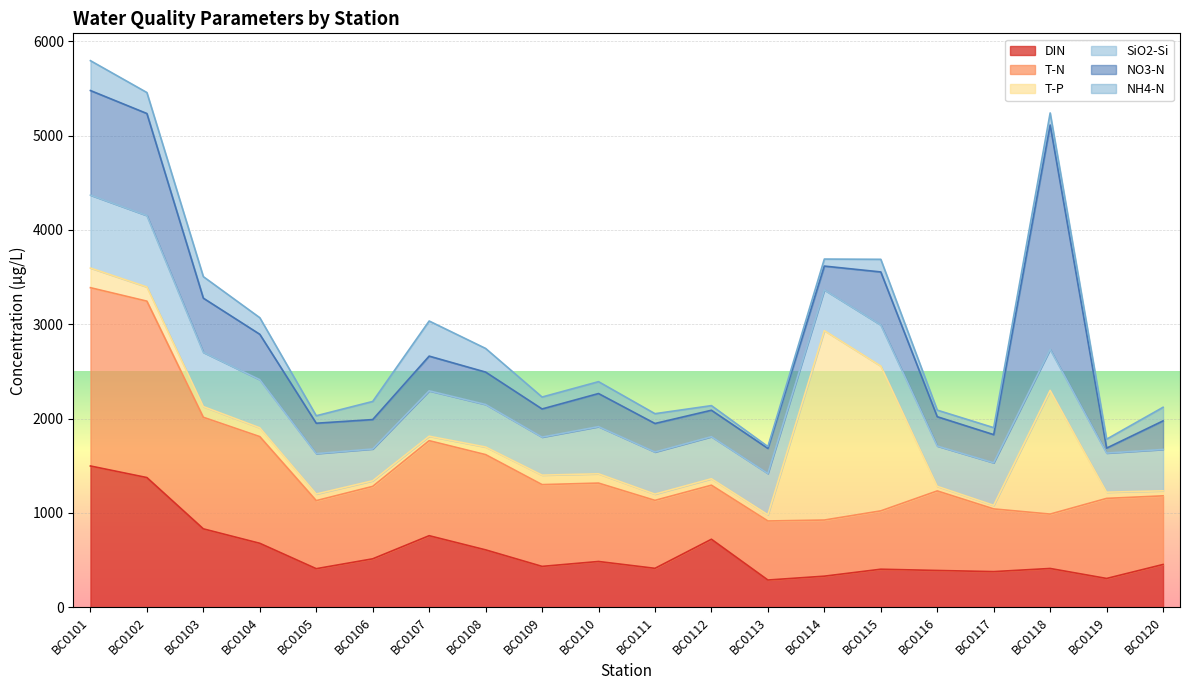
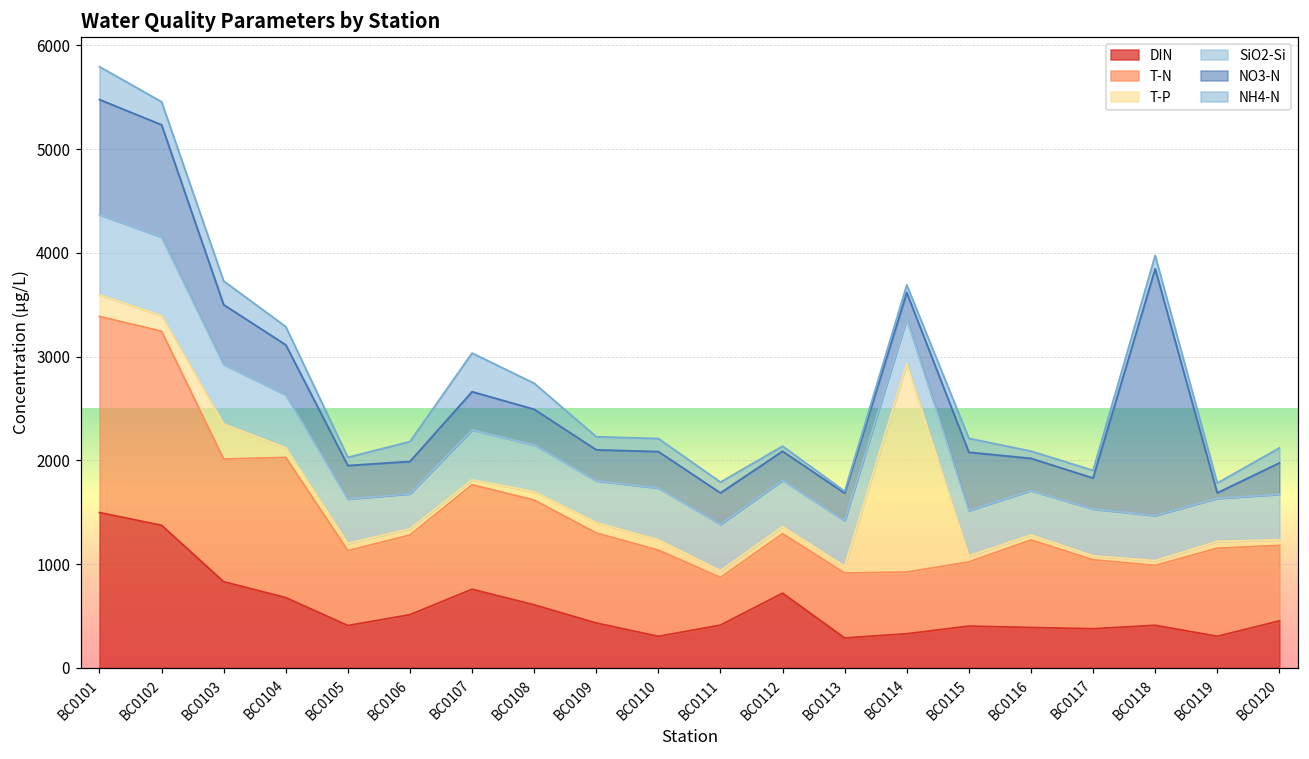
  {
    "DIN": {
      "BC0101": 1500,
      "BC0102": 1400,
      "BC0103": 800,
      "BC0104": 700,
      "BC0105": 400,
      "BC0106": 500,
      "BC0107": 800,
      "BC0108": 600,
      "BC0109": 400,
-     "BC0110": 500,
+     "BC0110": 300,
      "BC0111": 400,
      "BC0112": 700,
      "BC0113": 300,
      "BC0114": 300,
      "BC0115": 400,
      "BC0116": 400,
      "BC0117": 400,
      "BC0118": 400,
      "BC0119": 300,
      "BC0120": 500
    },
    "T-N": {
      "BC0101": 1900,
      "BC0102": 1900,
      "BC0103": 1200,
-     "BC0104": 1100,
+     "BC0104": 1400,
      "BC0105": 700,
      "BC0106": 800,
      "BC0107": 1000,
      "BC0108": 1000,
      "BC0109": 900,
      "BC0110": 800,
-     "BC0111": 700,
+     "BC0111": 500,
      "BC0112": 600,
      "BC0113": 600,
      "BC0114": 600,
      "BC0115": 600,
      "BC0116": 800,
      "BC0117": 700,
      "BC0118": 600,
      "BC0119": 800,
      "BC0120": 700
    },
    "T-P": {
      "BC0101": 200,
      "BC0102": 200,
-     "BC0103": 100,
+     "BC0103": 300,
      "BC0104": 100,
      "BC0105": 100,
      "BC0106": 100,
      "BC0107": 0,
      "BC0108": 100,
      "BC0109": 100,
      "BC0110": 100,
      "BC0111": 100,
      "BC0112": 100,
      "BC0113": 100,
      "BC0114": 2000,
-     "BC0115": 1500,
+     "BC0115": 100,
      "BC0116": 0,
      "BC0117": 0,
-     "BC0118": 1300,
+     "BC0118": 0,
      "BC0119": 100,
      "BC0120": 100
    },
    "NO3-N": {
      "BC0101": 1100,
      "BC0102": 1100,
      "BC0103": 600,
      "BC0104": 500,
      "BC0105": 300,
      "BC0106": 300,
      "BC0107": 400,
      "BC0108": 300,
      "BC0109": 300,
      "BC0110": 400,
      "BC0111": 300,
      "BC0112": 300,
      "BC0114": 300,
      "BC0115": 600,
      "BC0116": 300,
      "BC0117": 300,
      "BC0118": 2400,
      "BC0119": 100,
      "BC0120": 300
    }
  }
